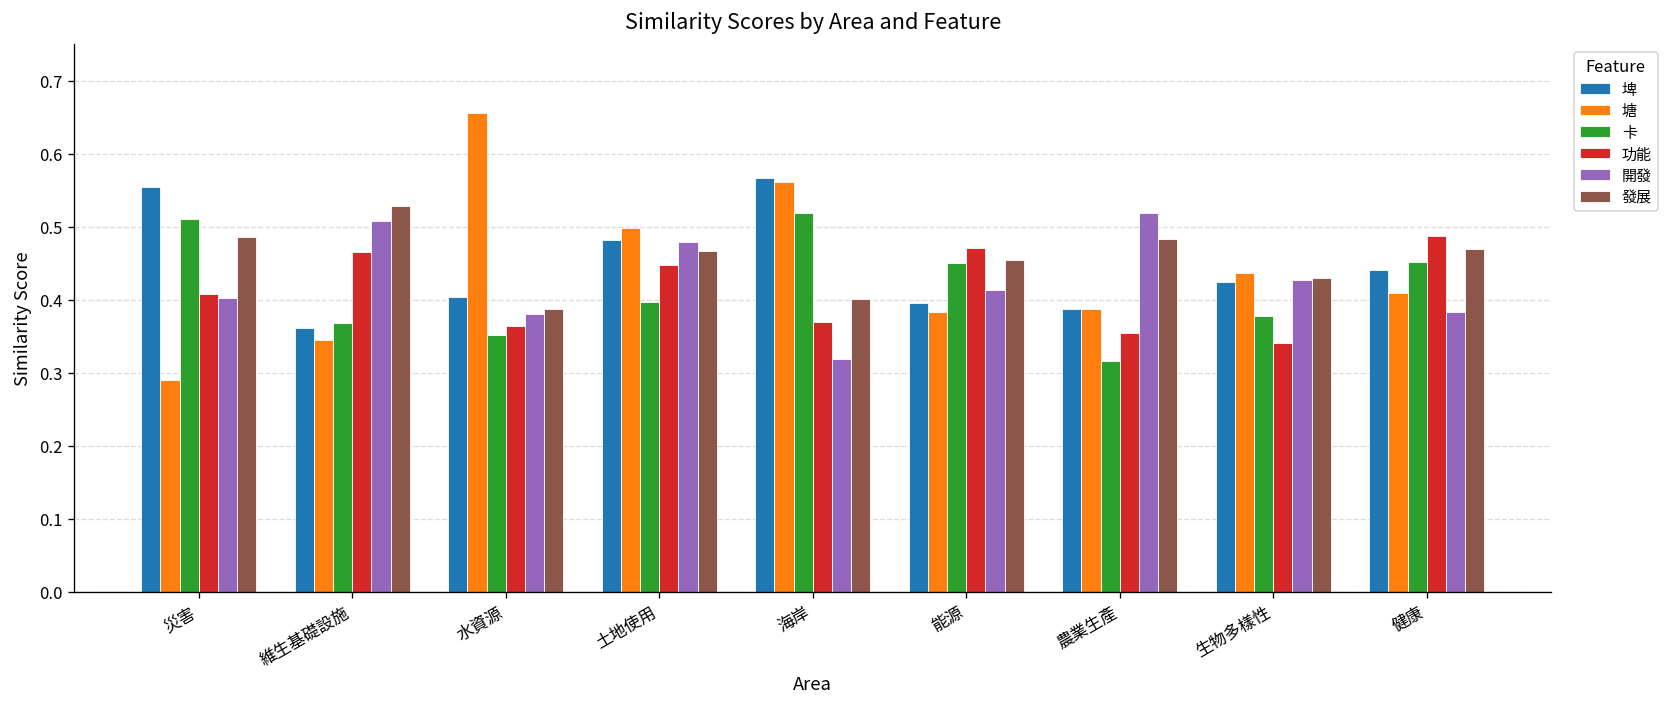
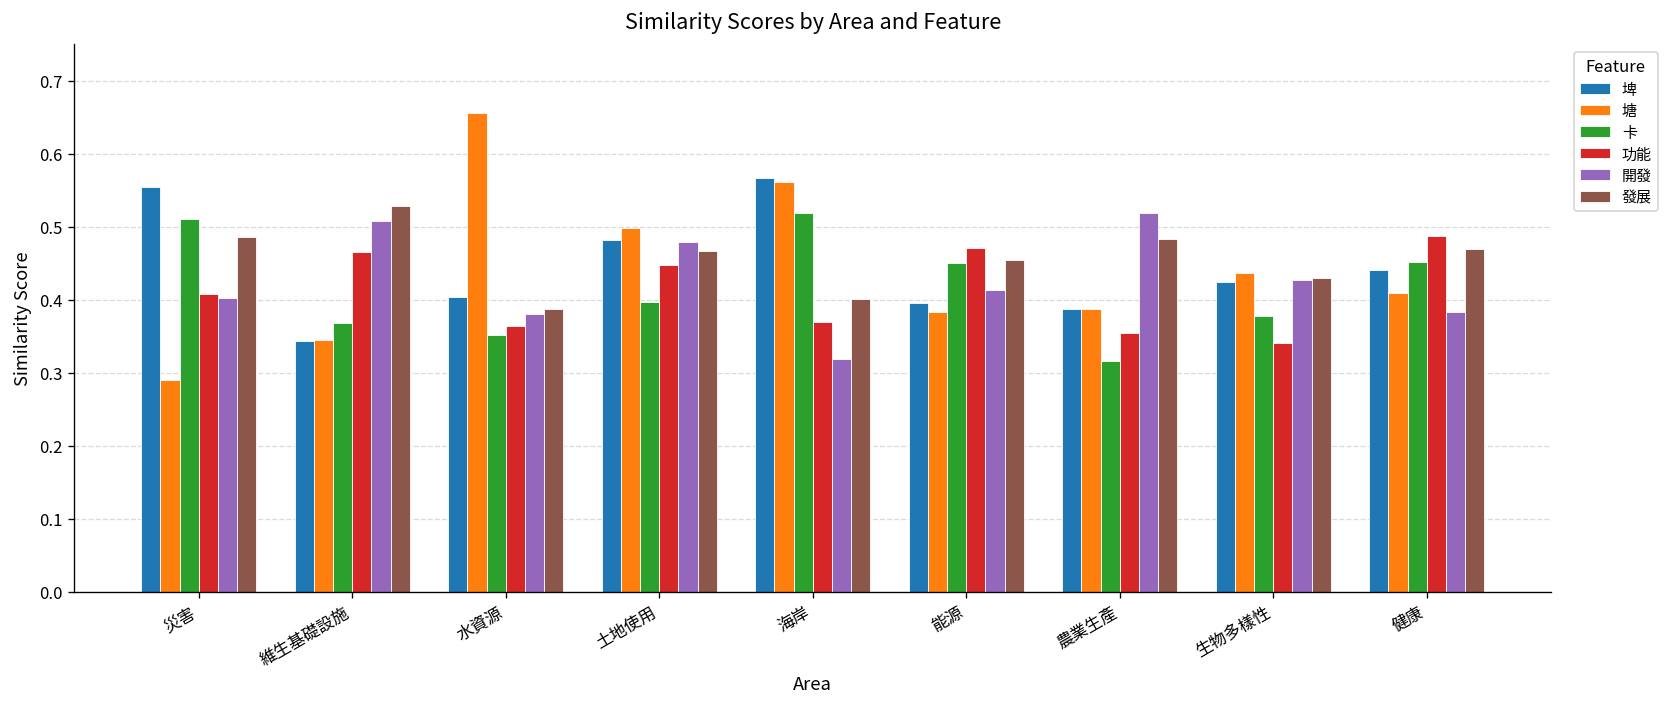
  {
    "埤": {
      "災害": 0.56,
-     "維生基礎設施": 0.36,
+     "維生基礎設施": 0.34,
      "水資源": 0.40,
      "土地使用": 0.48,
      "海岸": 0.57,
      "能源": 0.40,
      "農業生產": 0.39,
      "生物多樣性": 0.43,
      "健康": 0.44
    },
    "塘": {
      "災害": 0.29,
      "維生基礎設施": 0.34,
      "水資源": 0.66,
      "土地使用": 0.50,
      "海岸": 0.56,
      "能源": 0.38,
      "農業生產": 0.39,
      "生物多樣性": 0.44,
      "健康": 0.41
    },
    "卡": {
      "災害": 0.51,
      "維生基礎設施": 0.37,
      "水資源": 0.35,
      "土地使用": 0.40,
      "海岸": 0.52,
      "能源": 0.45,
      "農業生產": 0.32,
      "生物多樣性": 0.38,
      "健康": 0.45
    },
    "功能": {
      "災害": 0.41,
      "維生基礎設施": 0.47,
      "水資源": 0.36,
      "土地使用": 0.45,
      "海岸": 0.37,
      "能源": 0.47,
      "農業生產": 0.35,
      "生物多樣性": 0.34,
      "健康": 0.49
    },
    "開發": {
      "災害": 0.40,
      "維生基礎設施": 0.51,
      "水資源": 0.38,
      "土地使用": 0.48,
      "海岸": 0.32,
      "能源": 0.41,
      "農業生產": 0.52,
      "生物多樣性": 0.43,
      "健康": 0.38
    },
    "發展": {
      "災害": 0.49,
      "維生基礎設施": 0.53,
      "水資源": 0.39,
      "土地使用": 0.47,
      "海岸": 0.40,
      "能源": 0.45,
      "農業生產": 0.48,
      "生物多樣性": 0.43,
      "健康": 0.47
    }
  }
